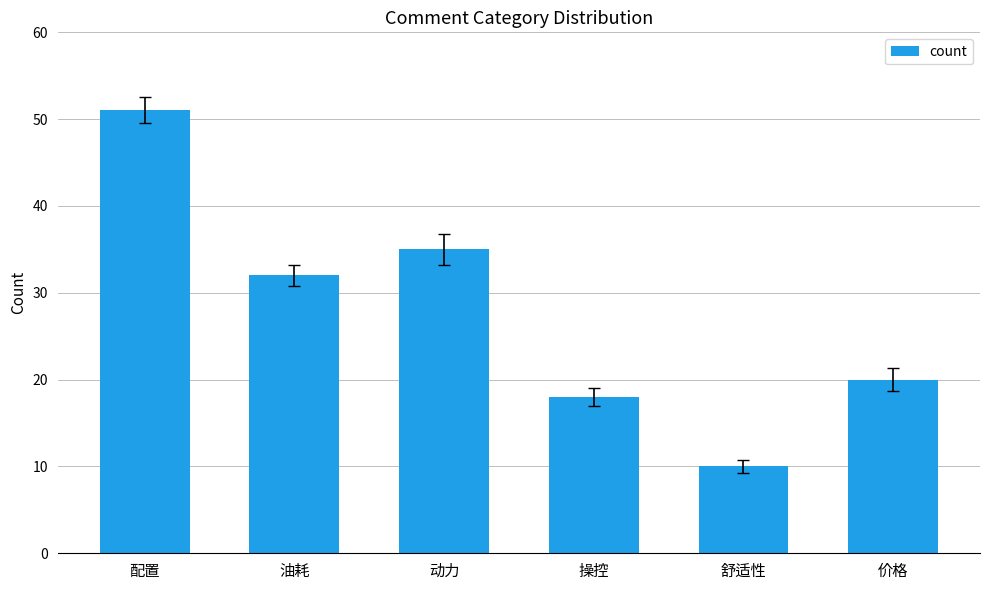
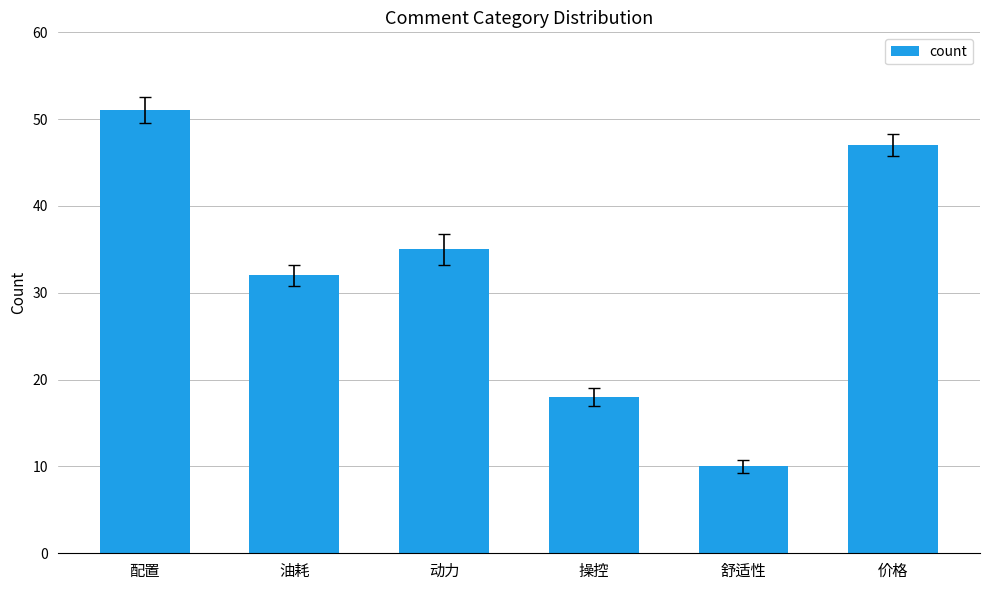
  {
    "count": {
      "配置": 51,
      "油耗": 32,
      "动力": 35,
      "操控": 18,
      "舒适性": 10,
-     "价格": 20
+     "价格": 47
    }
  }
